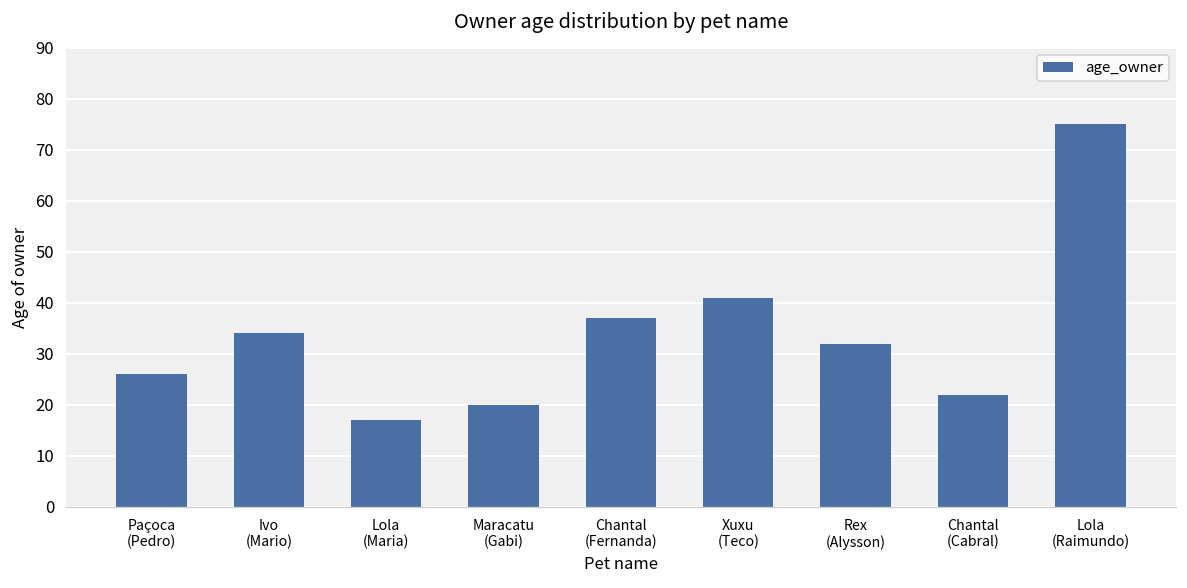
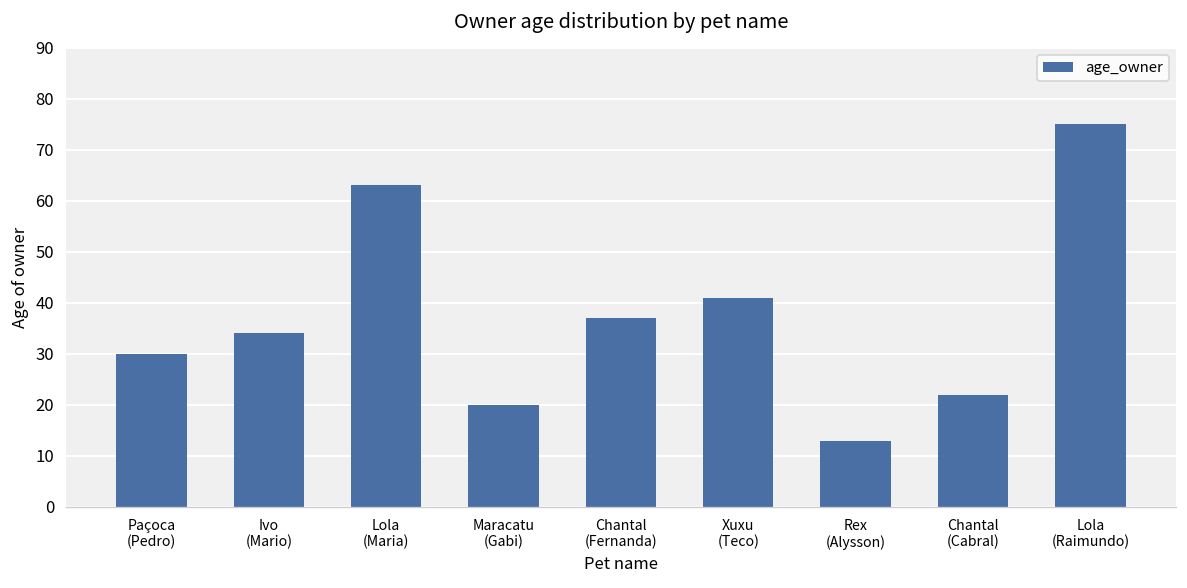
  {
-   "Paçoca (Pedro)": 26,
+   "Paçoca (Pedro)": 30,
    "Ivo (Mario)": 34,
-   "Lola (Maria)": 17,
+   "Lola (Maria)": 63,
    "Maracatu (Gabi)": 20,
    "Chantal (Fernanda)": 37,
    "Xuxu (Teco)": 41,
-   "Rex (Alysson)": 32,
+   "Rex (Alysson)": 13,
    "Chantal (Cabral)": 22,
    "Lola (Raimundo)": 75
  }
